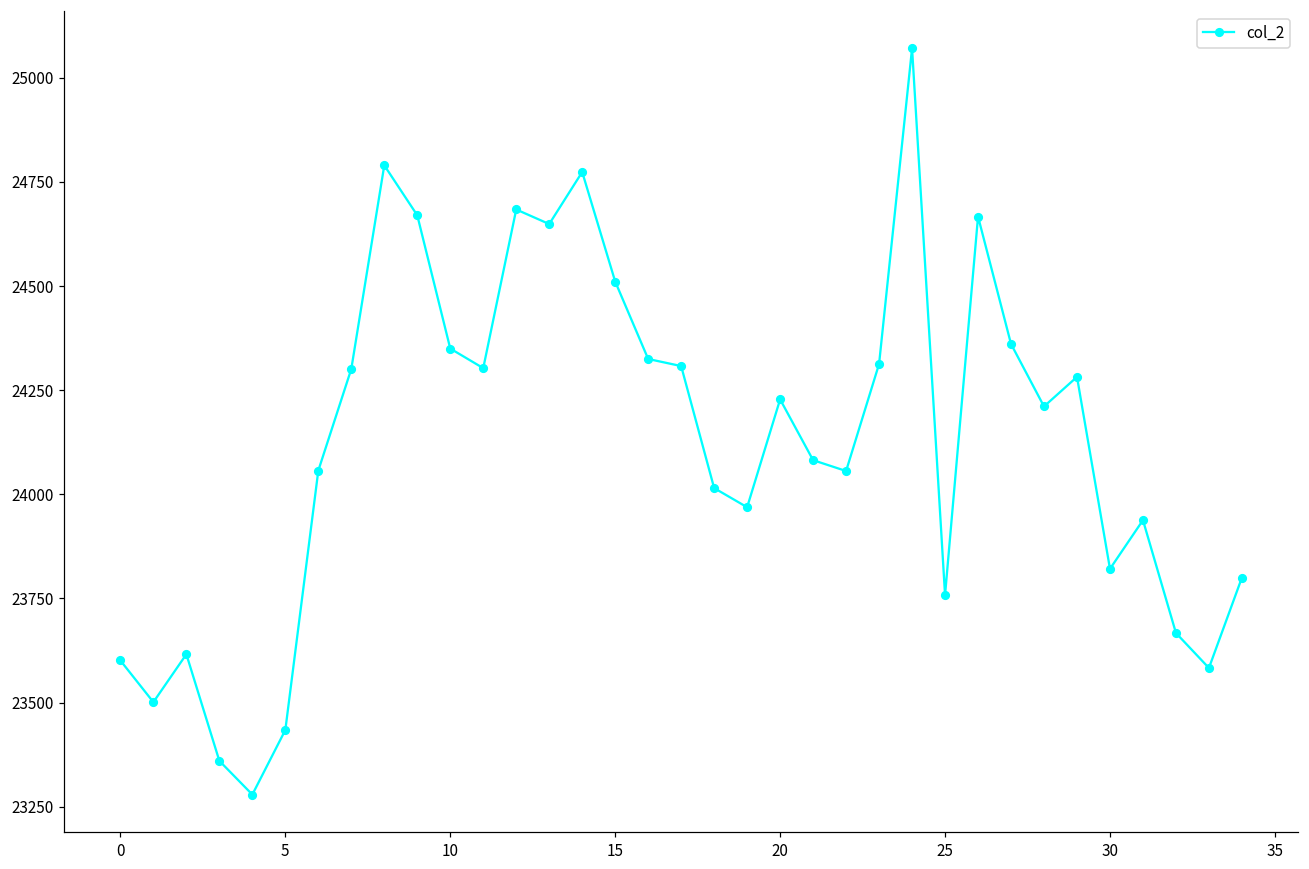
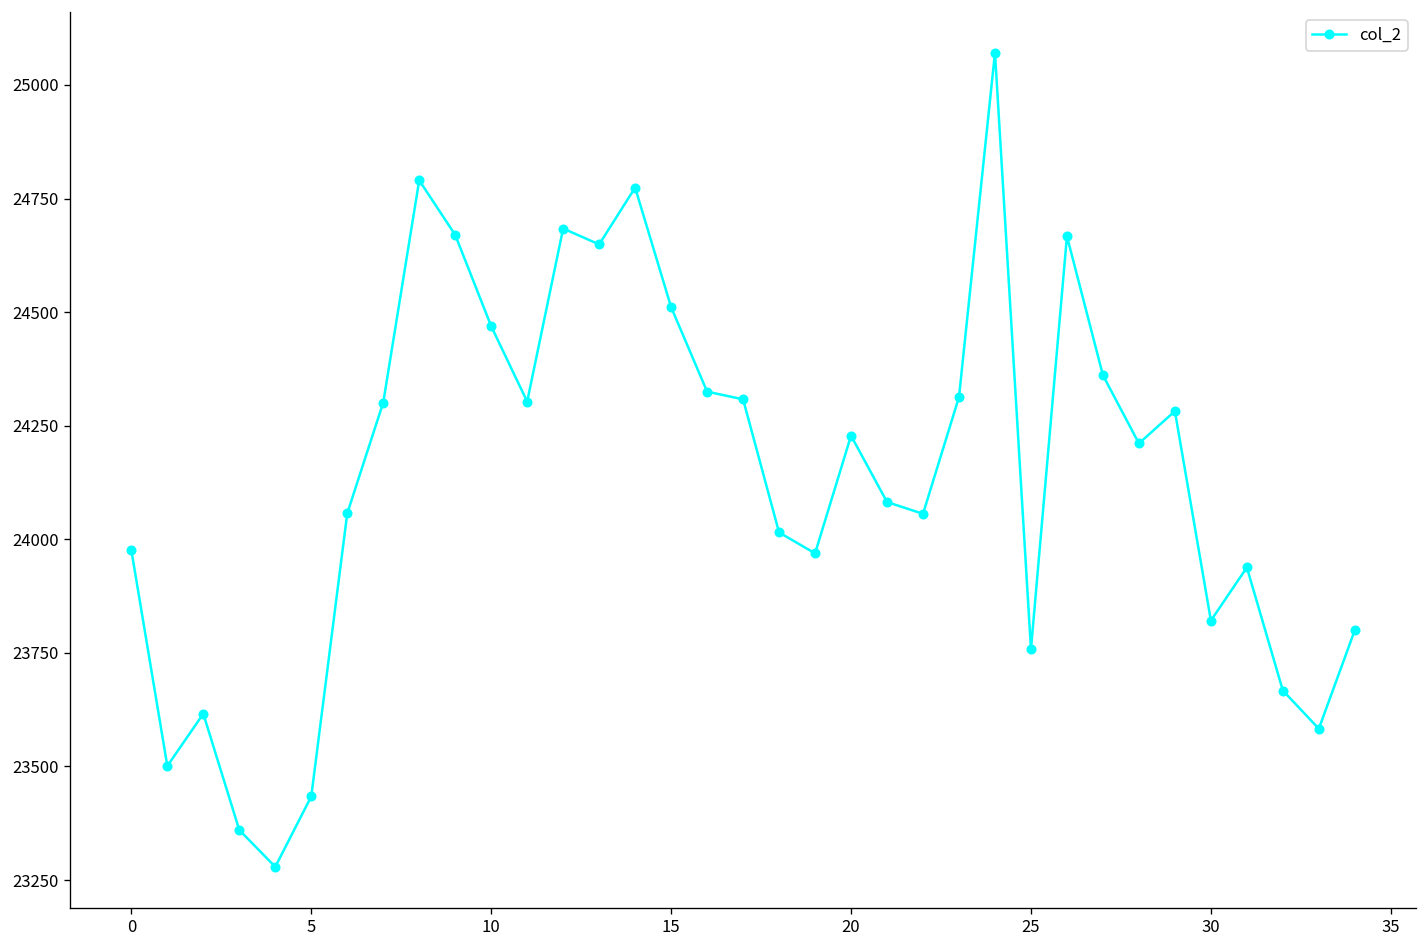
  {
-   "0": 23600,
+   "0": 23980,
    "5": 23430,
-   "10": 24350,
+   "10": 24470,
    "15": 24510,
    "20": 24230,
    "25": 23760,
    "30": 23820
  }
